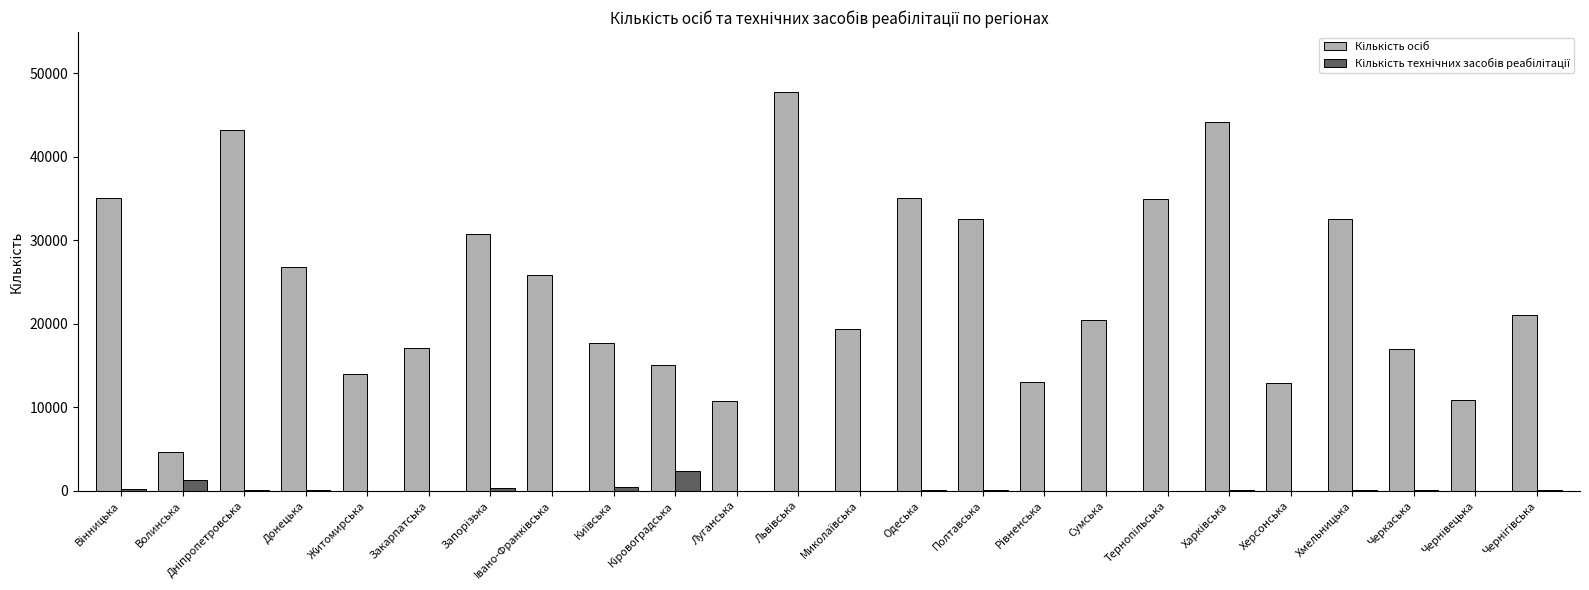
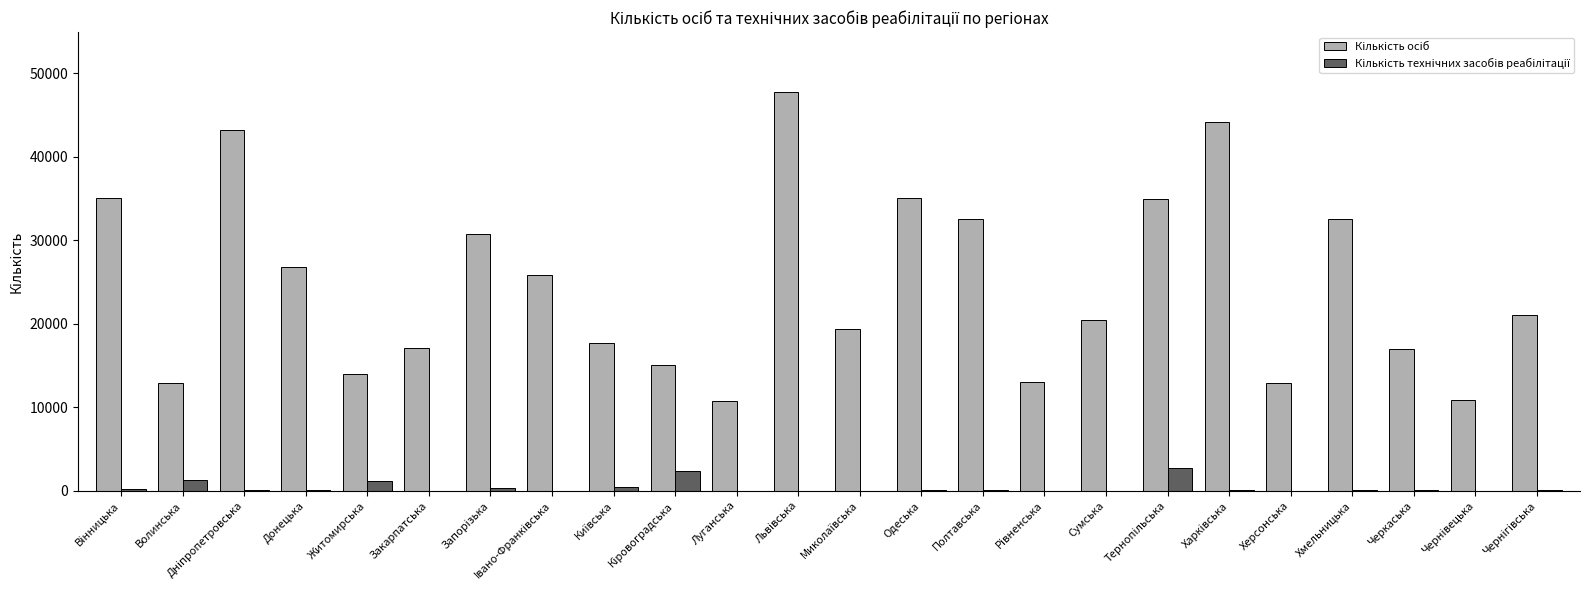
  {
    "Кількість осіб": {
      "Вінницька": 35000,
-     "Волинська": 5000,
+     "Волинська": 13000,
      "Дніпропетровська": 43000,
      "Донецька": 27000,
      "Житомирська": 14000,
      "Закарпатська": 17000,
      "Запорізька": 31000,
      "Івано-Франківська": 26000,
      "Київська": 18000,
      "Кіровоградська": 15000,
      "Луганська": 11000,
      "Львівська": 48000,
      "Миколаївська": 19000,
      "Одеська": 35000,
      "Полтавська": 33000,
      "Рівненська": 13000,
      "Сумська": 20000,
      "Тернопільська": 35000,
      "Харківська": 44000,
      "Херсонська": 13000,
      "Хмельницька": 33000,
      "Черкаська": 17000,
      "Чернівецька": 11000,
      "Чернігівська": 21000
    },
    "Кількість технічних засобів реабілітації": {
      "Волинська": 1000,
-     "Житомирська": 0,
+     "Житомирська": 1000,
      "Запорізька": 0,
      "Київська": 0,
      "Кіровоградська": 2000,
      "Миколаївська": 0,
-     "Тернопільська": 0
+     "Тернопільська": 3000
    }
  }
